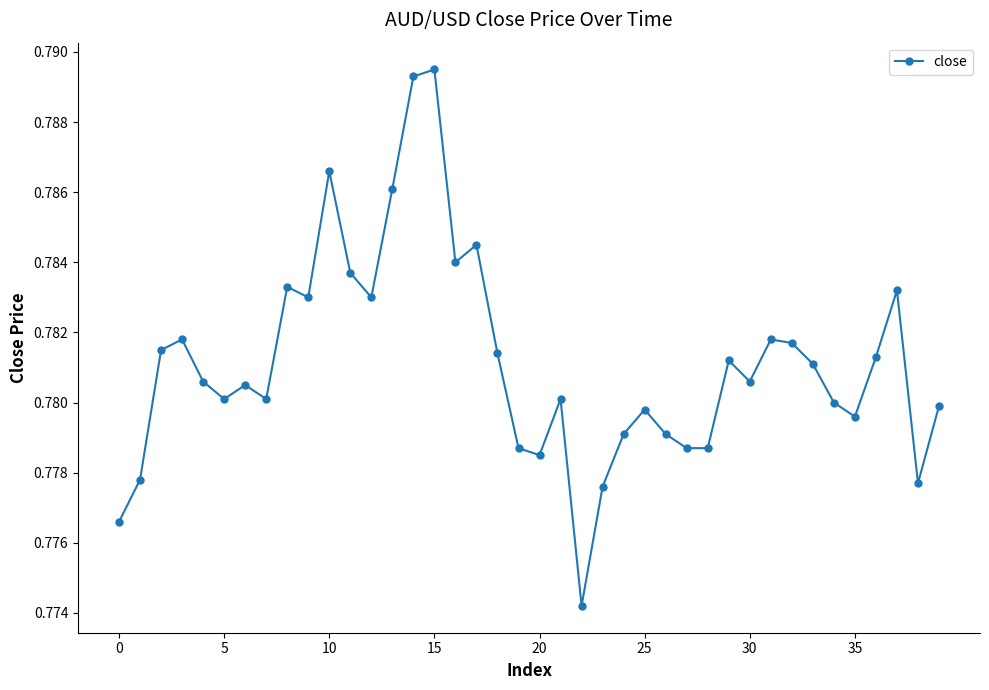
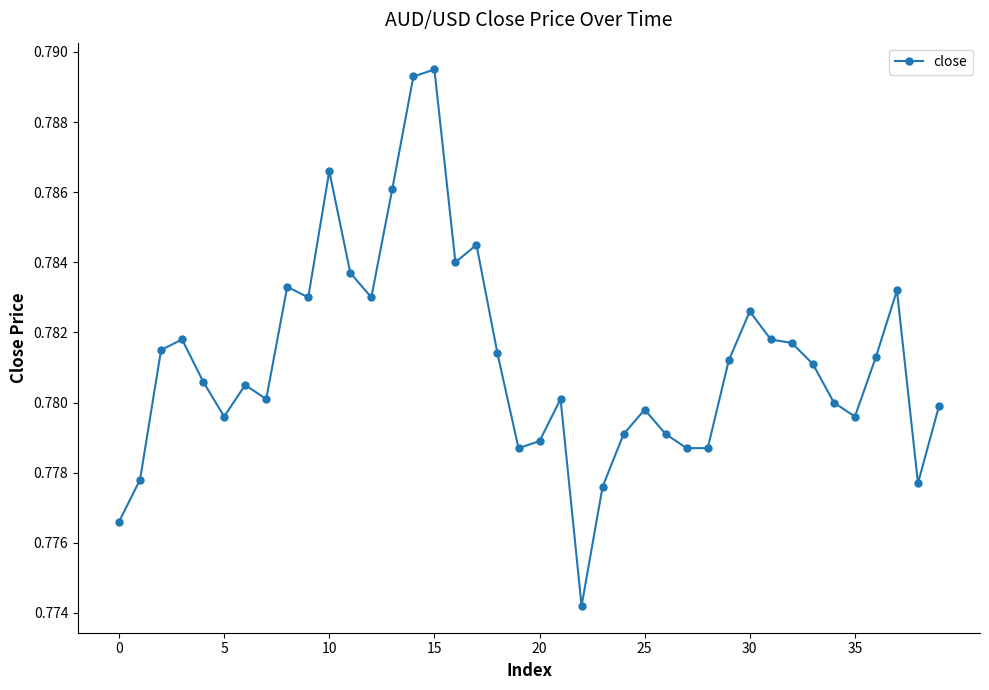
  {
    "0": 0.7766,
-   "5": 0.7801,
+   "5": 0.7796,
    "10": 0.7866,
    "15": 0.7895,
-   "20": 0.7785,
+   "20": 0.7789,
    "25": 0.7798,
-   "30": 0.7806,
+   "30": 0.7826,
    "35": 0.7796
  }
